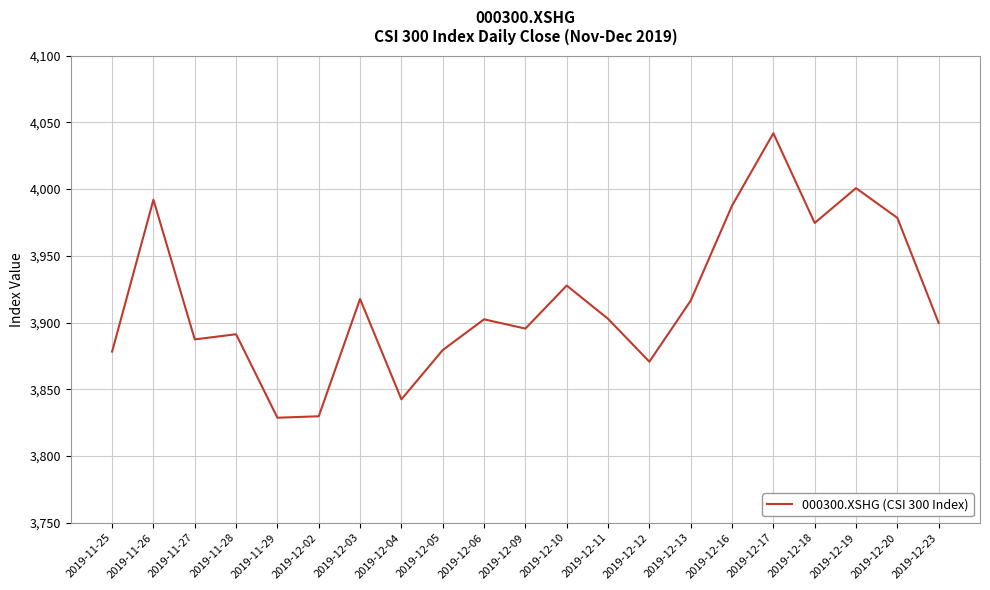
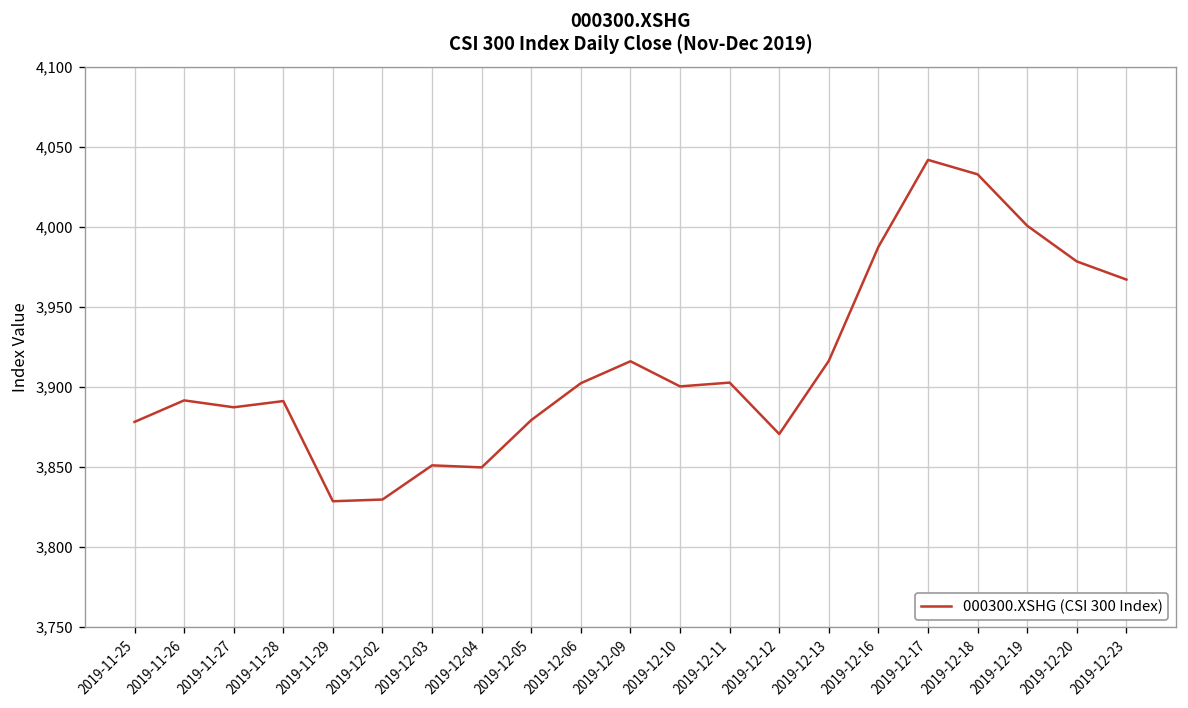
  {
    "2019-11-25": "3,878",
-   "2019-11-26": "3,992",
+   "2019-11-26": "3,892",
    "2019-11-27": "3,887",
    "2019-11-28": "3,891",
    "2019-11-29": "3,829",
    "2019-12-02": "3,830",
-   "2019-12-03": "3,918",
-   "2019-12-04": "3,842",
+   "2019-12-03": "3,851",
+   "2019-12-04": "3,850",
    "2019-12-05": "3,879",
    "2019-12-06": "3,902",
-   "2019-12-09": "3,895",
-   "2019-12-10": "3,928",
+   "2019-12-09": "3,916",
+   "2019-12-10": "3,900",
    "2019-12-11": "3,903",
    "2019-12-12": "3,871",
    "2019-12-13": "3,916",
    "2019-12-16": "3,988",
    "2019-12-17": "4,042",
-   "2019-12-18": "3,975",
+   "2019-12-18": "4,033",
    "2019-12-19": "4,001",
    "2019-12-20": "3,978",
-   "2019-12-23": "3,900"
+   "2019-12-23": "3,967"
  }
